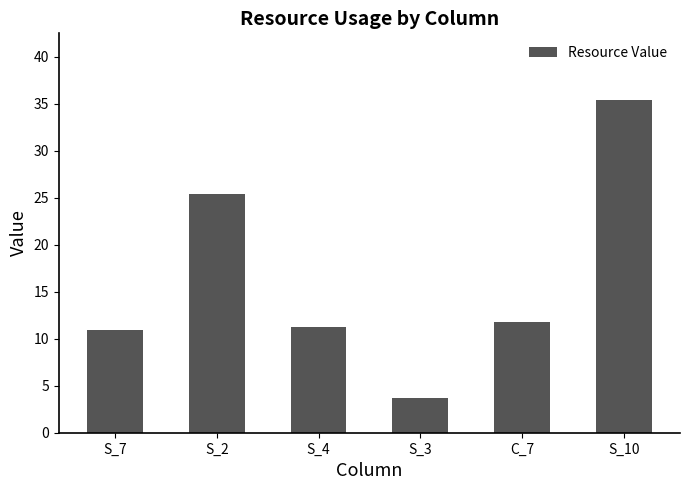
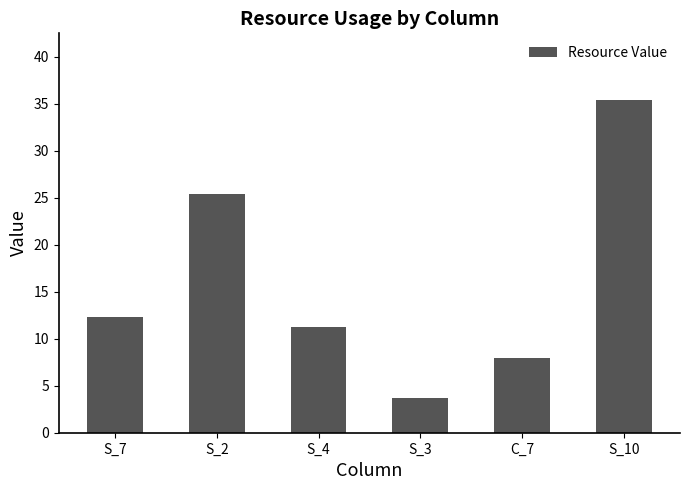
  {
-   "S_7": 11,
+   "S_7": 12,
    "S_2": 25,
    "S_4": 11,
    "S_3": 4,
-   "C_7": 12,
+   "C_7": 8,
    "S_10": 35
  }
